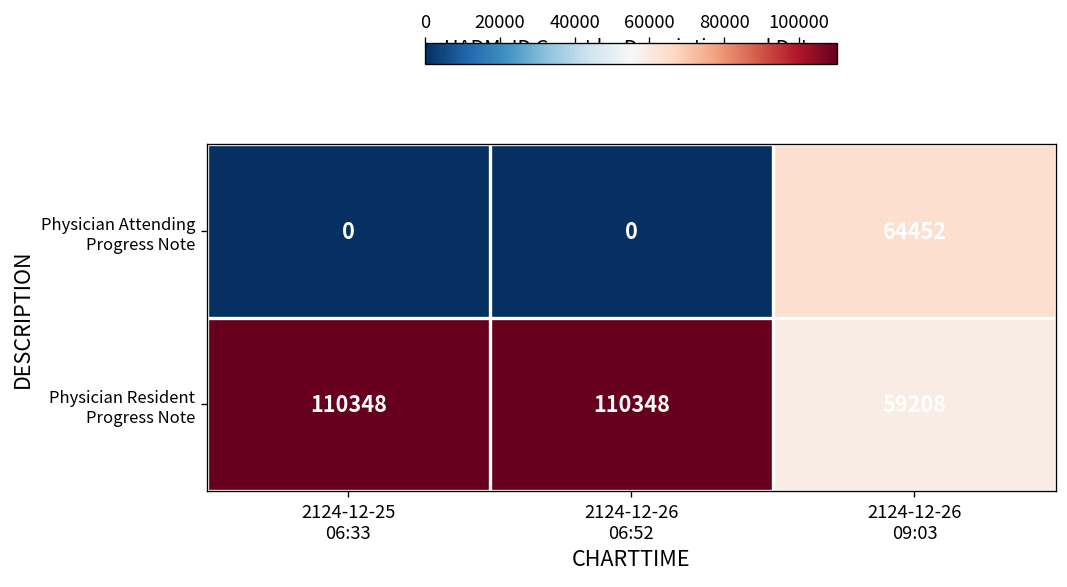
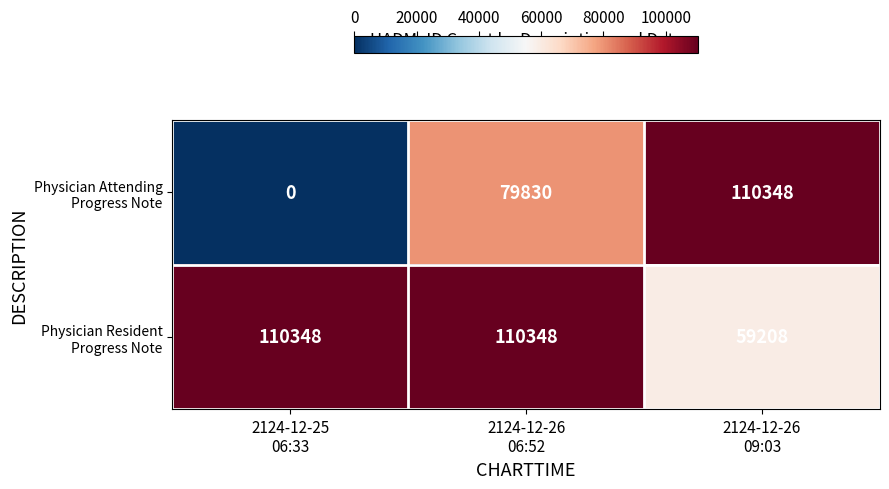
  {
    "Physician Attending Progress Note": {
      "2124-12-25 06:33": 0,
-     "2124-12-26 06:52": 0,
-     "2124-12-26 09:03": 64452
+     "2124-12-26 06:52": 79830,
+     "2124-12-26 09:03": 110348
    },
    "Physician Resident Progress Note": {
      "2124-12-25 06:33": 110348,
      "2124-12-26 06:52": 110348
    }
  }
